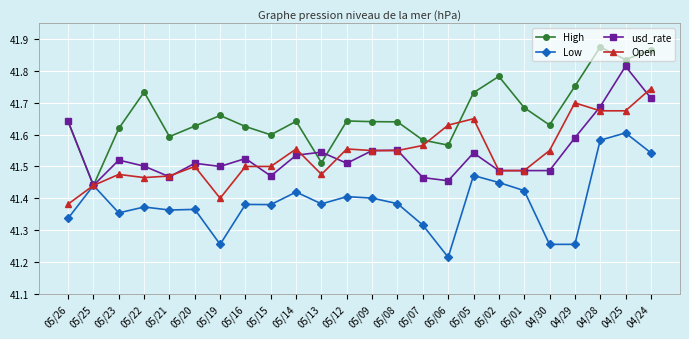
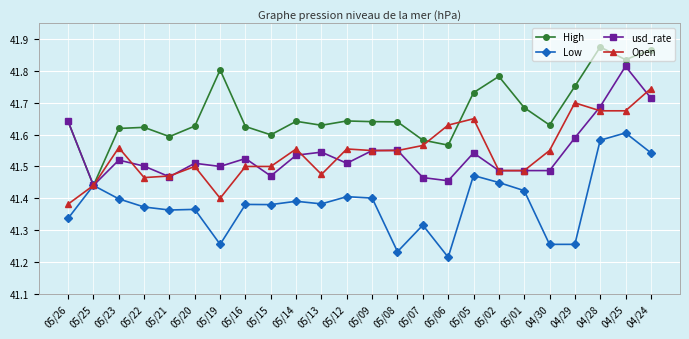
  {
    "High": {
      "05/23": 41.62,
-     "05/22": 41.73,
+     "05/22": 41.62,
      "05/21": 41.59,
      "05/20": 41.63,
-     "05/19": 41.66,
+     "05/19": 41.80,
      "05/16": 41.63,
      "05/15": 41.60,
      "05/14": 41.64,
-     "05/13": 41.51,
+     "05/13": 41.63,
      "05/12": 41.64,
      "05/09": 41.64,
      "05/08": 41.64,
      "05/07": 41.58,
      "05/06": 41.57,
      "05/05": 41.73,
      "05/02": 41.78,
      "05/01": 41.69,
      "04/30": 41.63,
      "04/29": 41.75
    },
    "Low": {
      "05/26": 41.34,
-     "05/23": 41.35,
+     "05/23": 41.40,
      "05/22": 41.37,
      "05/21": 41.36,
      "05/20": 41.37,
      "05/19": 41.26,
      "05/16": 41.38,
      "05/15": 41.38,
-     "05/14": 41.42,
+     "05/14": 41.39,
      "05/13": 41.38,
      "05/12": 41.41,
      "05/09": 41.40,
-     "05/08": 41.38,
+     "05/08": 41.23,
      "05/07": 41.32,
      "05/06": 41.21,
      "05/05": 41.47,
      "05/02": 41.45,
      "05/01": 41.42,
      "04/30": 41.26,
      "04/29": 41.26,
      "04/28": 41.58,
      "04/25": 41.61,
      "04/24": 41.54
    },
    "usd_rate": {
      "05/23": 41.52,
      "05/22": 41.50,
      "05/20": 41.51,
      "05/19": 41.50,
      "05/16": 41.53,
      "05/15": 41.47,
      "05/14": 41.54,
      "05/13": 41.55,
      "05/12": 41.51,
      "05/07": 41.47,
      "05/06": 41.46,
      "05/05": 41.54,
      "04/30": 41.49,
      "04/29": 41.59,
      "04/28": 41.69,
      "04/25": 41.82,
      "04/24": 41.72
    },
    "Open": {
      "05/26": 41.38,
-     "05/23": 41.48,
+     "05/23": 41.56,
      "05/22": 41.47,
      "05/20": 41.50,
      "05/19": 41.40,
      "05/16": 41.50,
      "05/15": 41.50,
      "05/14": 41.56,
      "05/13": 41.48,
      "05/12": 41.56,
      "05/07": 41.57,
      "05/06": 41.63,
      "05/05": 41.65,
      "04/30": 41.55,
      "04/29": 41.70,
      "04/28": 41.68,
      "04/25": 41.68,
      "04/24": 41.75
    }
  }
